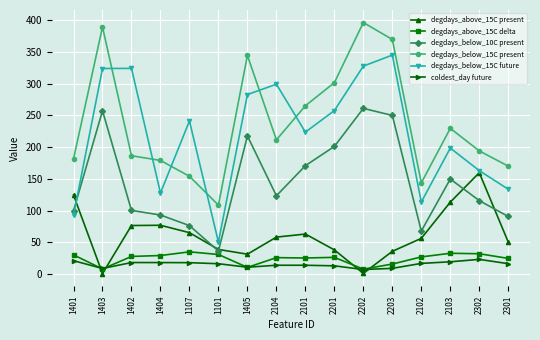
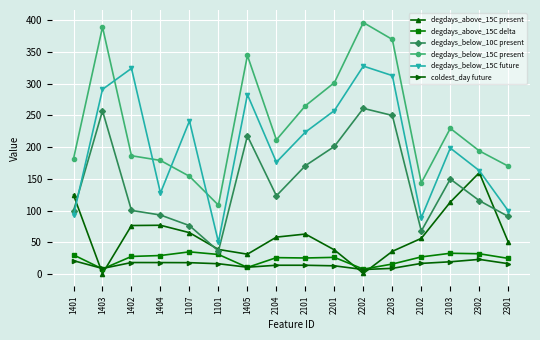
  {
    "degdays_below_15C future": {
      "1401": 90,
-     "1403": 320,
+     "1403": 290,
      "1402": 320,
      "1404": 130,
      "1107": 240,
      "1101": 50,
      "1405": 280,
-     "2104": 300,
+     "2104": 180,
      "2101": 220,
      "2201": 260,
      "2202": 330,
-     "2203": 340,
-     "2102": 110,
+     "2203": 310,
+     "2102": 90,
      "2103": 200,
-     "2301": 130
+     "2301": 100
    }
  }
